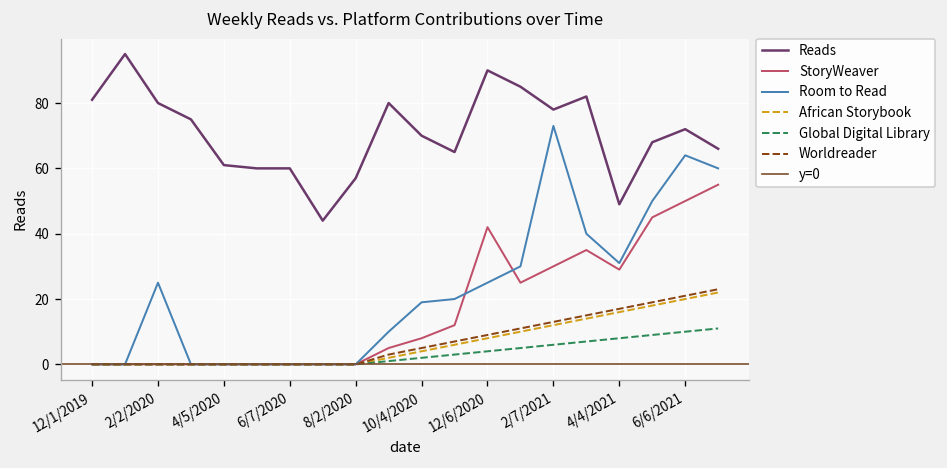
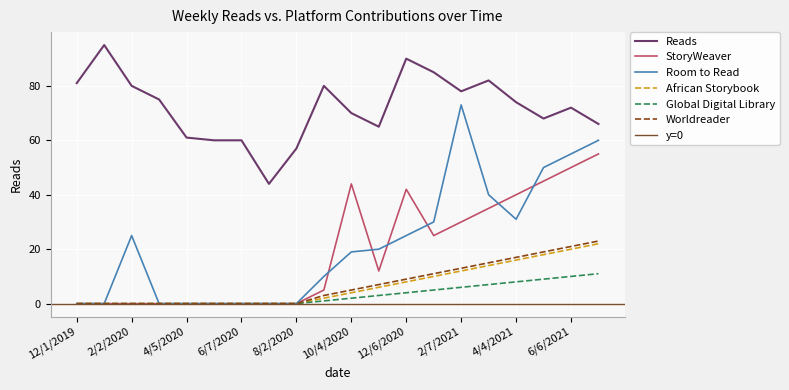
  {
    "Reads": {
      "12/1/2019": 81,
      "2/2/2020": 80,
      "4/5/2020": 61,
      "6/7/2020": 60,
      "8/2/2020": 57,
      "10/4/2020": 70,
      "12/6/2020": 90,
      "2/7/2021": 78,
-     "4/4/2021": 49,
+     "4/4/2021": 74,
      "6/6/2021": 72
    },
    "StoryWeaver": {
-     "10/4/2020": 8,
+     "10/4/2020": 44,
      "12/6/2020": 42,
      "2/7/2021": 30,
-     "4/4/2021": 29,
+     "4/4/2021": 40,
      "6/6/2021": 50
    },
    "Room to Read": {
      "2/2/2020": 25,
      "10/4/2020": 19,
      "12/6/2020": 25,
      "2/7/2021": 73,
      "4/4/2021": 31,
-     "6/6/2021": 64
+     "6/6/2021": 55
    },
    "African Storybook": {
      "10/4/2020": 4,
      "12/6/2020": 8,
      "2/7/2021": 12,
      "4/4/2021": 16,
      "6/6/2021": 20
    },
    "Global Digital Library": {
      "10/4/2020": 2,
      "12/6/2020": 4,
      "2/7/2021": 6,
      "4/4/2021": 8,
      "6/6/2021": 10
    },
    "Worldreader": {
      "10/4/2020": 5,
      "12/6/2020": 9,
      "2/7/2021": 13,
      "4/4/2021": 17,
      "6/6/2021": 21
    }
  }
